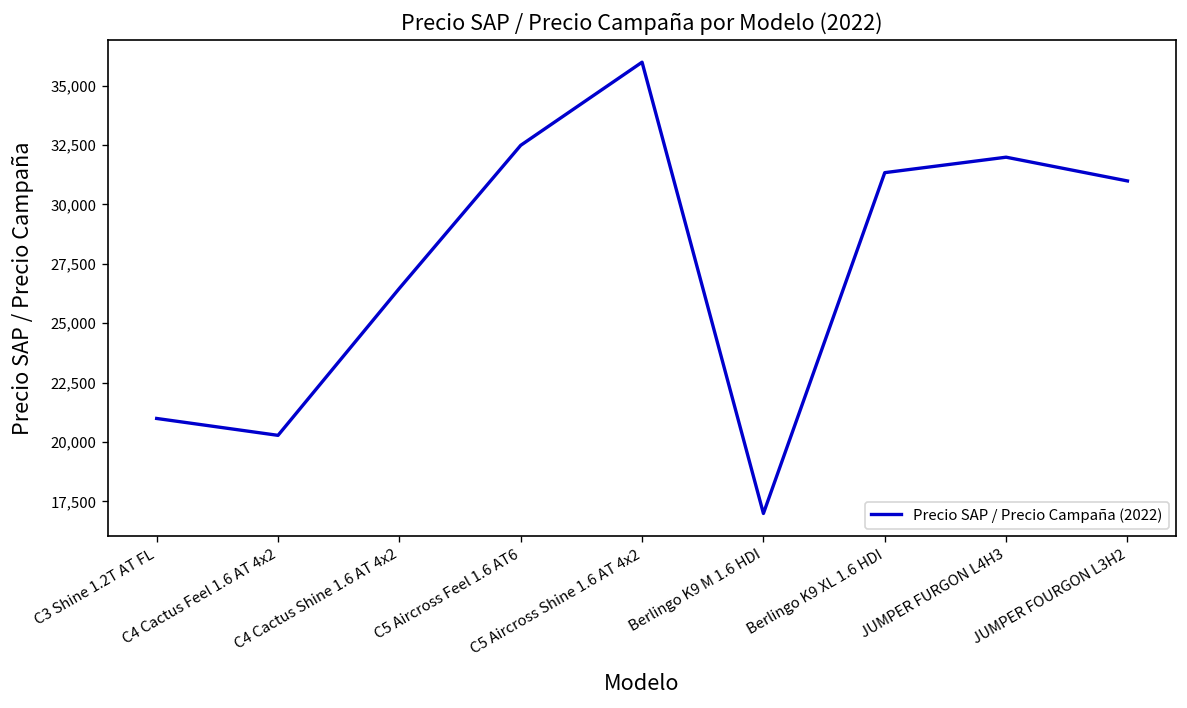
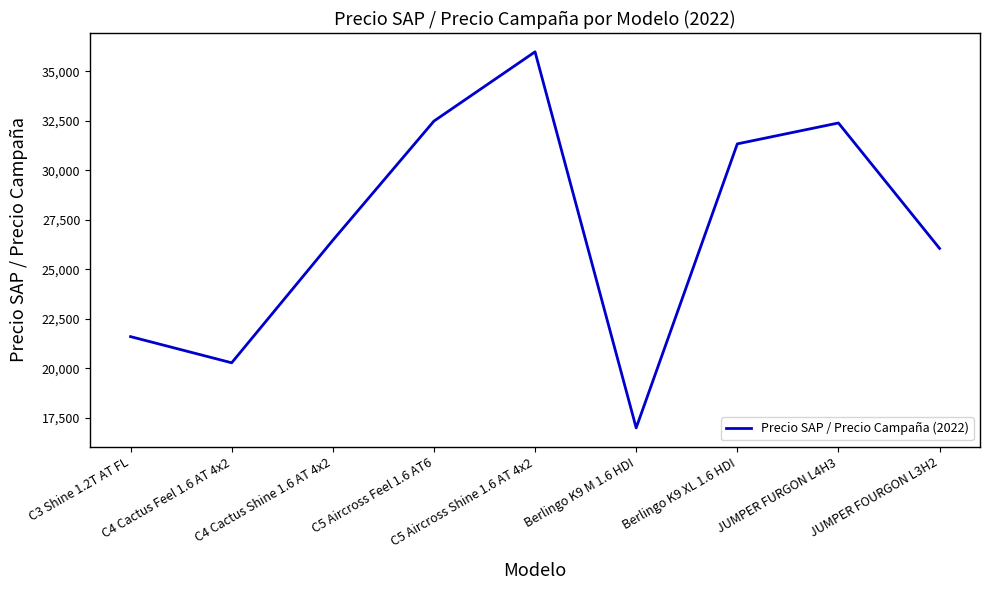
  {
-   "C3 Shine 1.2T AT FL": "21,000",
+   "C3 Shine 1.2T AT FL": "21,600",
    "C4 Cactus Feel 1.6 AT 4x2": "20,300",
    "C4 Cactus Shine 1.6 AT 4x2": "26,500",
    "C5 Aircross Feel 1.6 AT6": "32,500",
    "C5 Aircross Shine 1.6 AT 4x2": "36,000",
    "Berlingo K9 M 1.6 HDI": "17,000",
    "Berlingo K9 XL 1.6 HDI": "31,300",
-   "JUMPER FURGON L4H3": "32,000",
-   "JUMPER FOURGON L3H2": "31,000"
+   "JUMPER FURGON L4H3": "32,400",
+   "JUMPER FOURGON L3H2": "26,100"
  }
